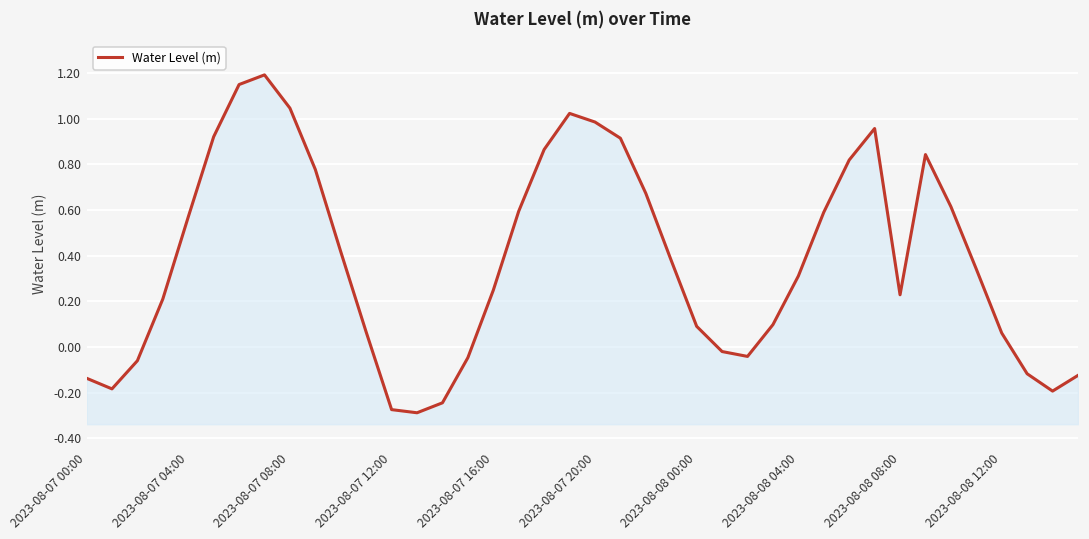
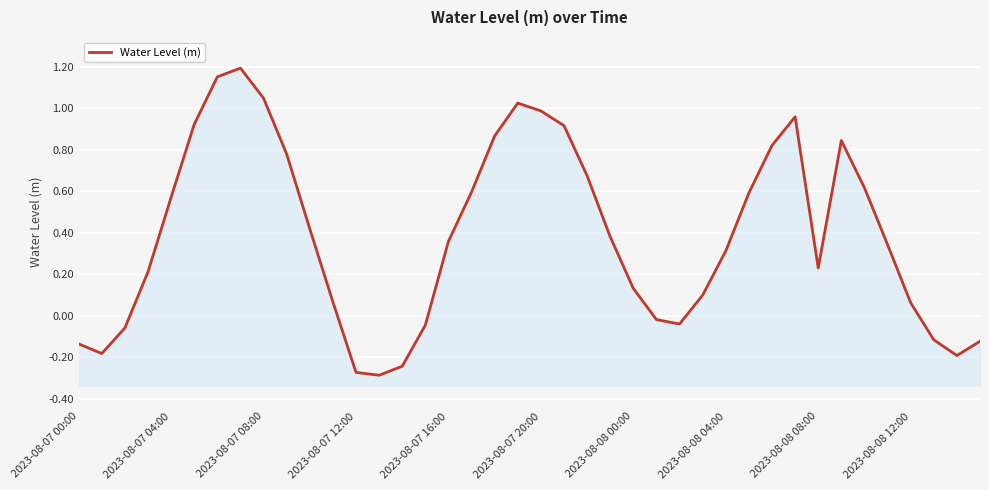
  {
    "2023-08-07 00:00": -0.14,
    "2023-08-07 04:00": 0.57,
    "2023-08-07 08:00": 1.05,
    "2023-08-07 12:00": -0.27,
-   "2023-08-07 16:00": 0.25,
+   "2023-08-07 16:00": 0.36,
    "2023-08-07 20:00": 0.99,
-   "2023-08-08 00:00": 0.09,
+   "2023-08-08 00:00": 0.13,
    "2023-08-08 04:00": 0.31,
    "2023-08-08 08:00": 0.23,
    "2023-08-08 12:00": 0.06
  }
